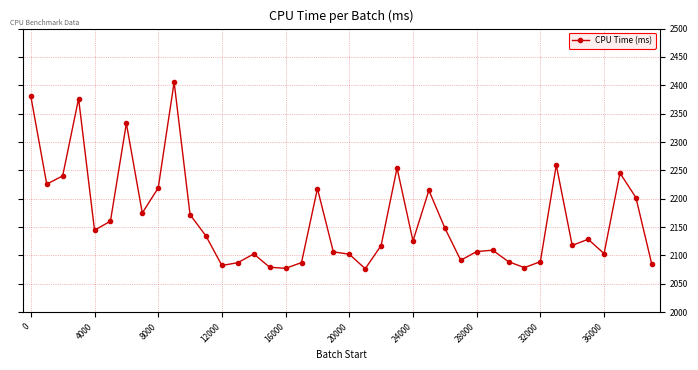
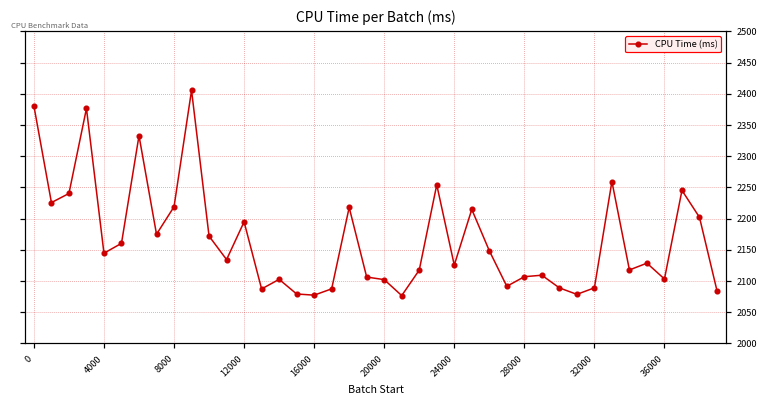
  {
    "0": 2380,
    "4000": 2140,
    "8000": 2220,
-   "12000": 2080,
+   "12000": 2190,
    "16000": 2080,
    "20000": 2100,
    "24000": 2130,
    "28000": 2110,
    "32000": 2090,
    "36000": 2100
  }
